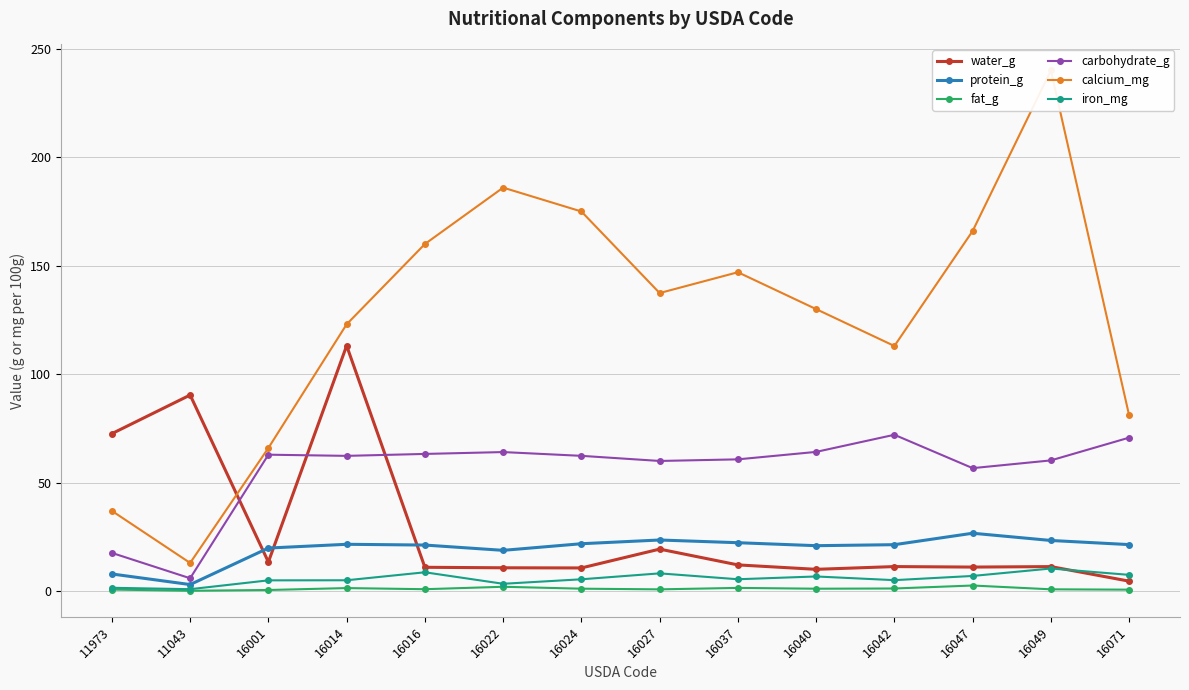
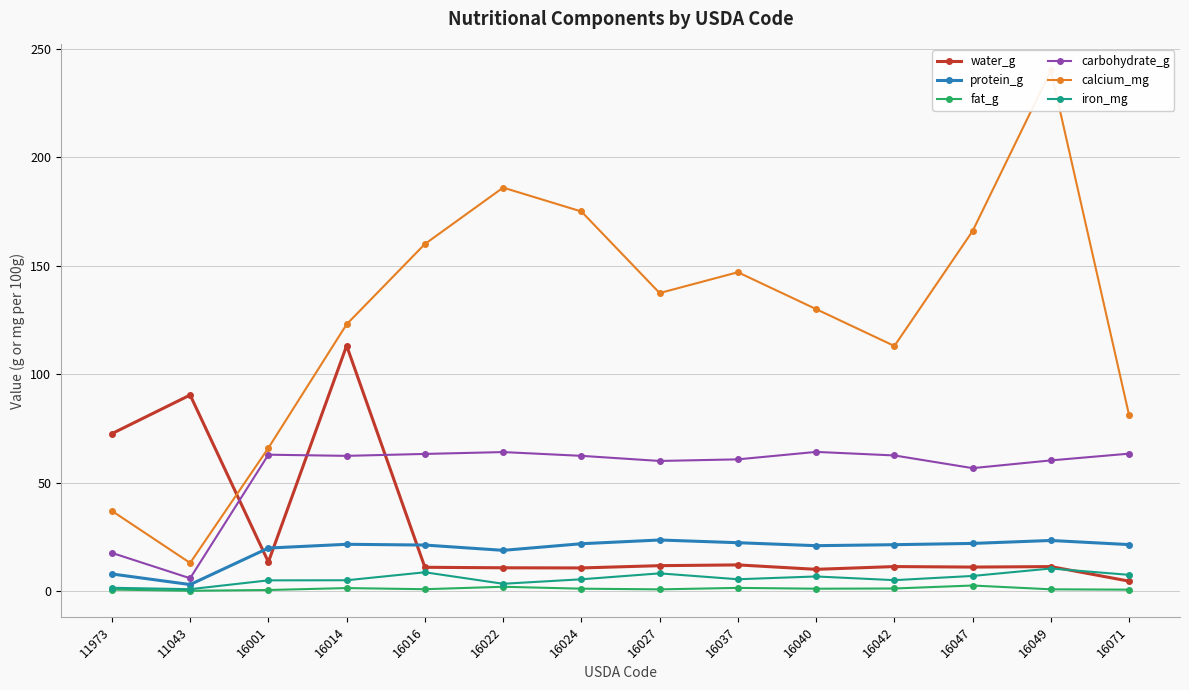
  {
    "water_g": {
      "11973": 73,
      "11043": 90,
      "16001": 13,
      "16014": 113,
      "16016": 11,
      "16022": 11,
      "16024": 11,
-     "16027": 19,
+     "16027": 12,
      "16037": 12,
      "16040": 10,
      "16042": 11,
      "16047": 11,
      "16071": 5
    },
    "protein_g": {
      "11973": 8,
      "11043": 3,
      "16001": 20,
      "16014": 22,
      "16016": 21,
      "16022": 19,
      "16024": 22,
      "16027": 24,
      "16037": 22,
      "16040": 21,
      "16042": 21,
-     "16047": 27,
+     "16047": 22,
      "16049": 23,
      "16071": 21
    },
    "carbohydrate_g": {
      "11973": 18,
      "11043": 6,
      "16001": 63,
      "16014": 62,
      "16016": 63,
      "16022": 64,
      "16024": 62,
      "16027": 60,
      "16037": 61,
      "16040": 64,
-     "16042": 72,
+     "16042": 63,
      "16047": 57,
      "16049": 60,
-     "16071": 71
+     "16071": 63
    },
    "calcium_mg": {
      "11973": 37,
      "11043": 13,
      "16001": 66,
      "16014": 123,
      "16016": 160,
      "16022": 186,
      "16024": 175,
      "16027": 137,
      "16037": 147,
      "16040": 130,
      "16042": 113,
      "16047": 166,
      "16071": 81
    }
  }
